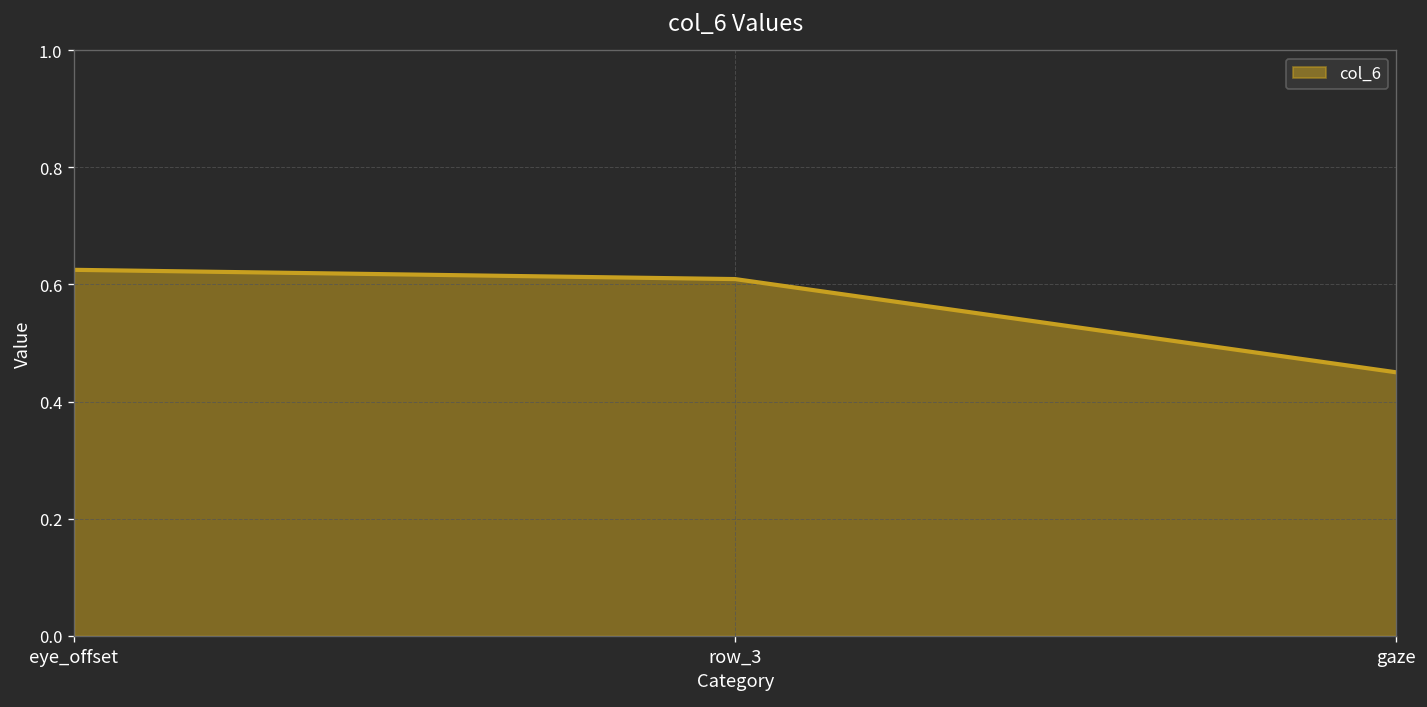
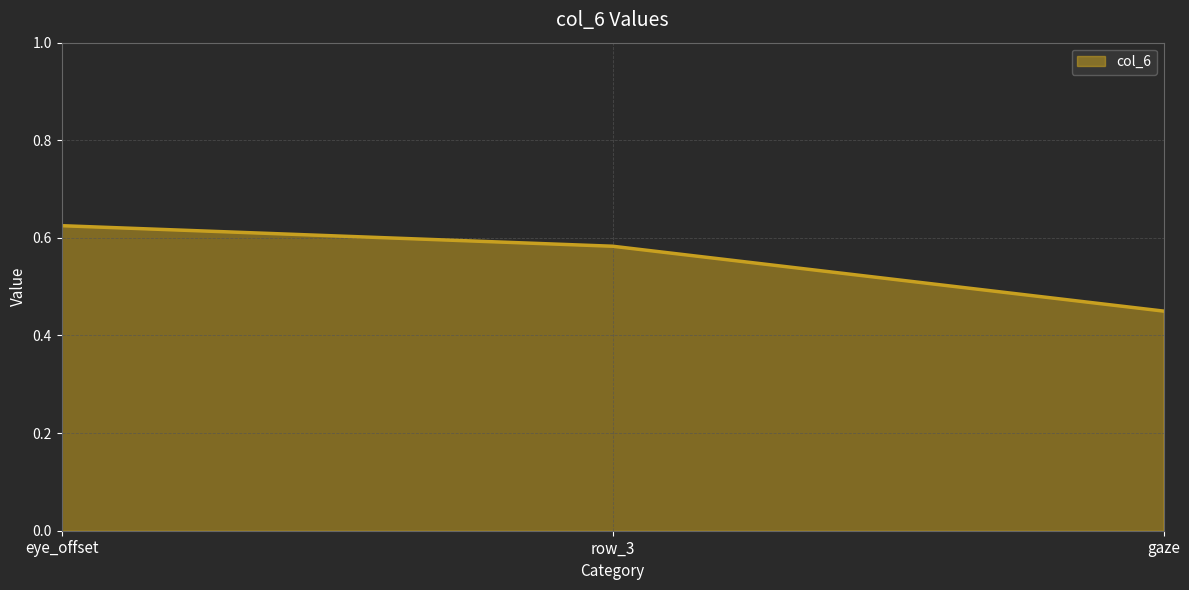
  {
    "eye_offset": 0.63,
-   "row_3": 0.61,
+   "row_3": 0.58,
    "gaze": 0.45
  }
